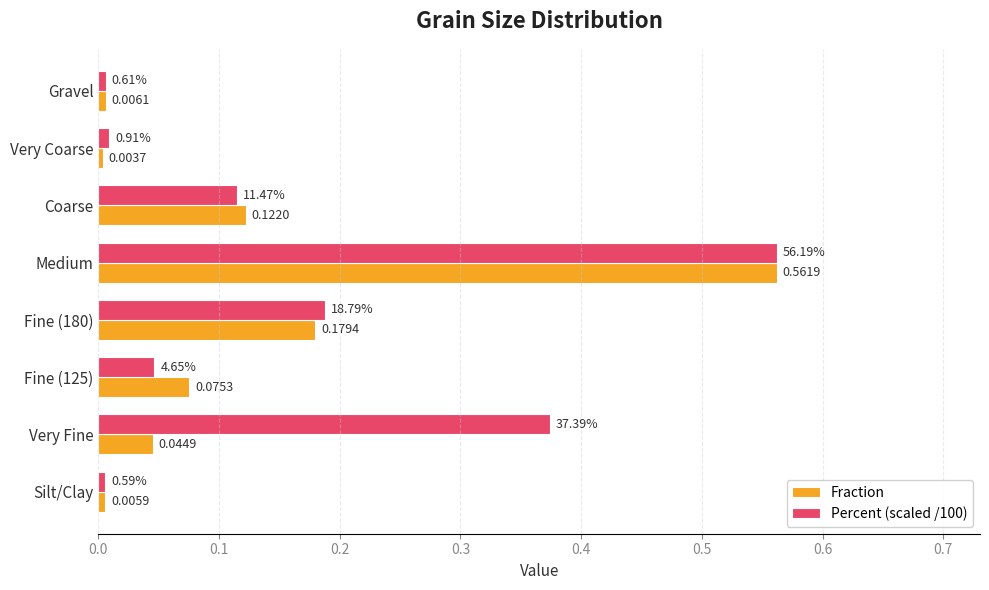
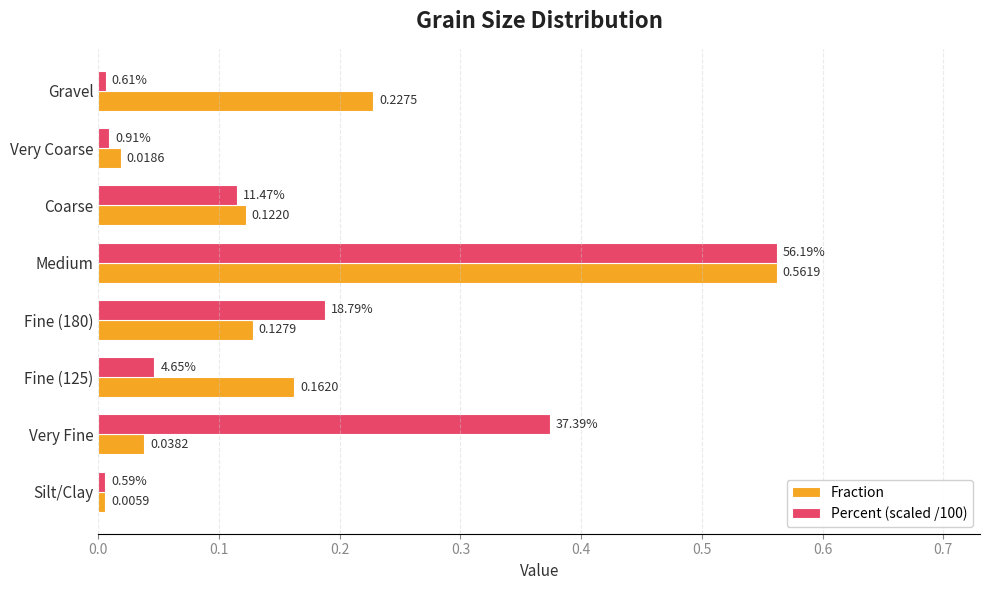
  {
    "Fraction": {
-     "Gravel": "0.0061",
-     "Very Coarse": "0.0037",
+     "Gravel": "0.2275",
+     "Very Coarse": "0.0186",
      "Coarse": "0.1220",
      "Medium": "0.5619",
-     "Fine (180)": "0.1794",
-     "Fine (125)": "0.0753",
-     "Very Fine": "0.0449",
+     "Fine (180)": "0.1279",
+     "Fine (125)": "0.1620",
+     "Very Fine": "0.0382",
      "Silt/Clay": "0.0059"
    },
    "Percent (scaled /100)": {
      "Gravel": "0.61%",
      "Very Coarse": "0.91%",
      "Coarse": "11.47%",
      "Medium": "56.19%",
      "Fine (180)": "18.79%",
      "Fine (125)": "4.65%",
      "Very Fine": "37.39%",
      "Silt/Clay": "0.59%"
    }
  }
